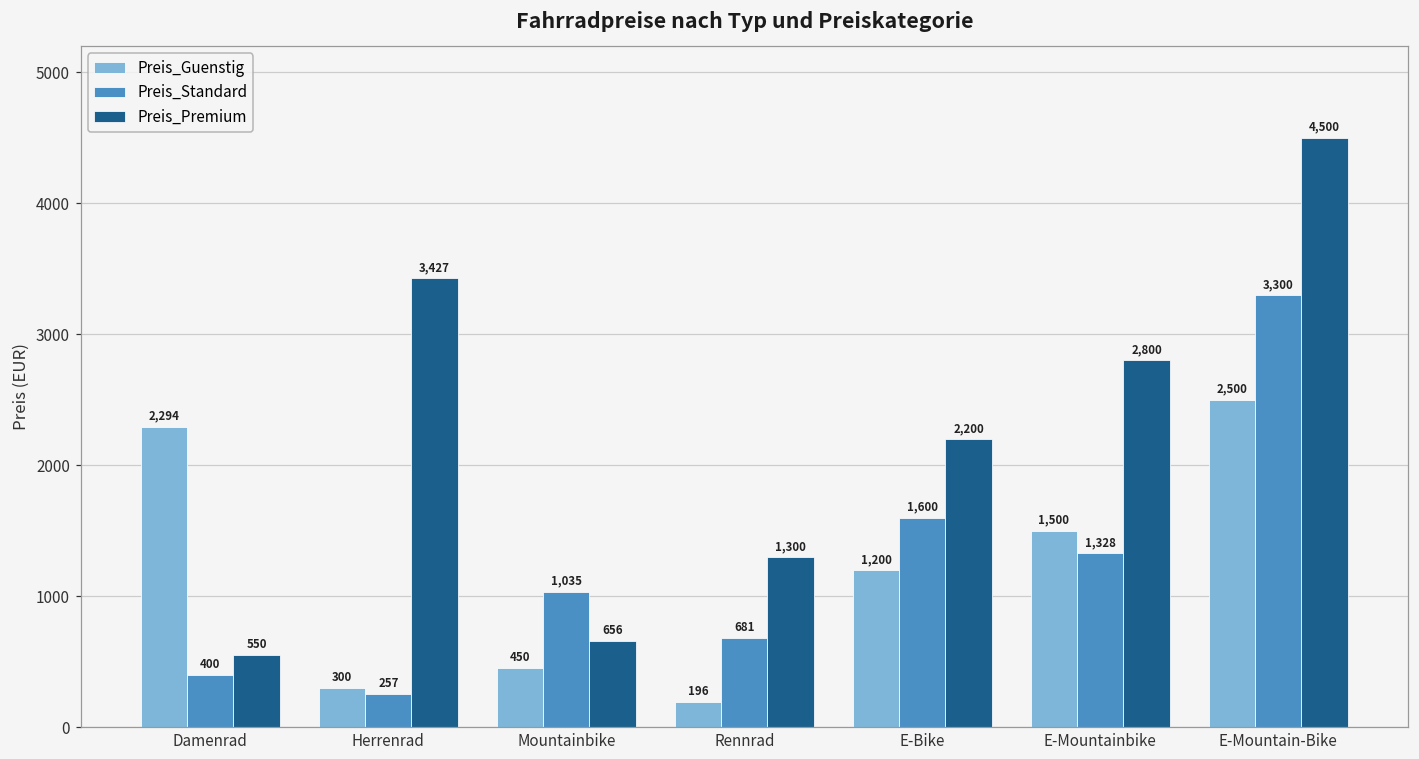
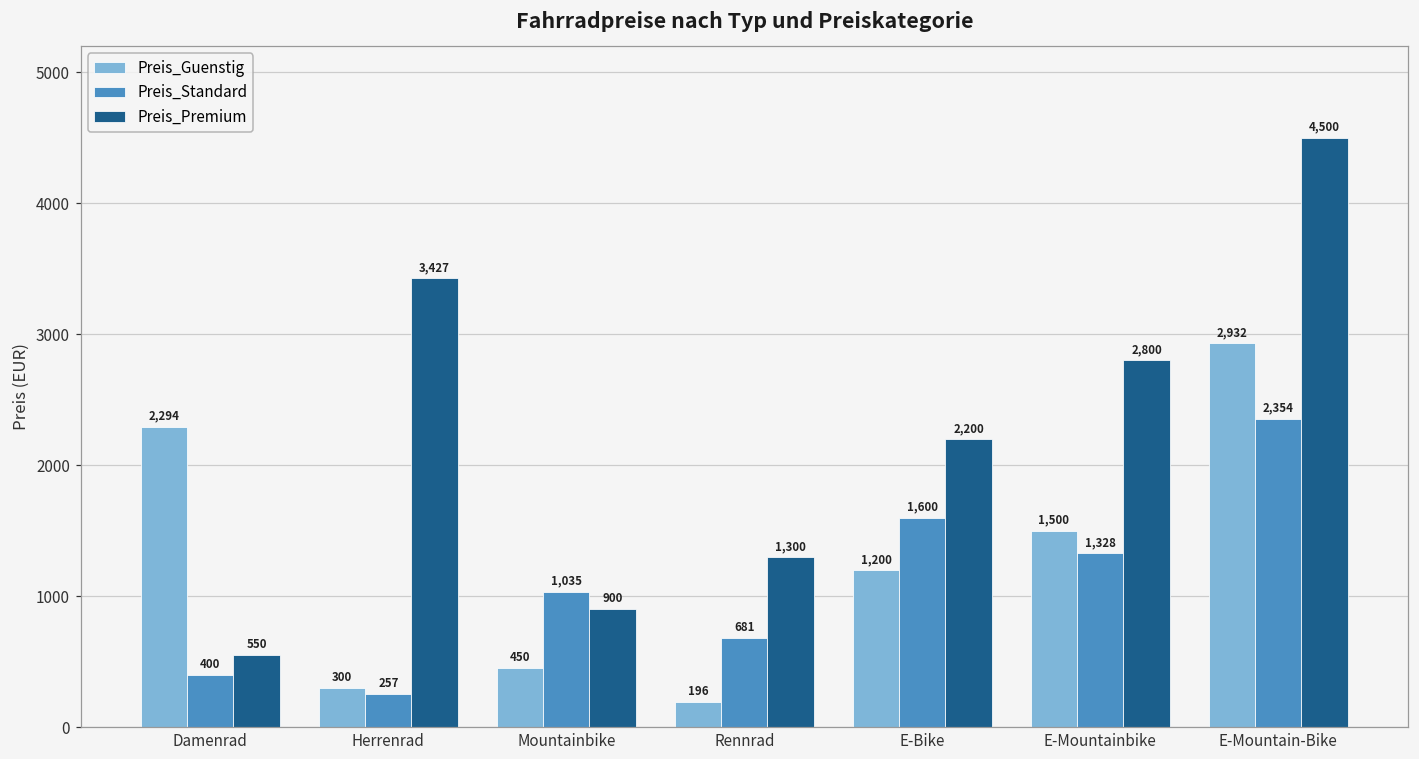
  {
    "Preis_Guenstig": {
      "Damenrad": "2,294",
      "Herrenrad": "300",
      "Mountainbike": "450",
      "Rennrad": "196",
      "E-Bike": "1,200",
      "E-Mountainbike": "1,500",
-     "E-Mountain-Bike": "2,500"
+     "E-Mountain-Bike": "2,932"
    },
    "Preis_Standard": {
      "Damenrad": "400",
      "Herrenrad": "257",
      "Mountainbike": "1,035",
      "Rennrad": "681",
      "E-Bike": "1,600",
      "E-Mountainbike": "1,328",
-     "E-Mountain-Bike": "3,300"
+     "E-Mountain-Bike": "2,354"
    },
    "Preis_Premium": {
      "Damenrad": "550",
      "Herrenrad": "3,427",
-     "Mountainbike": "656",
+     "Mountainbike": "900",
      "Rennrad": "1,300",
      "E-Bike": "2,200",
      "E-Mountainbike": "2,800",
      "E-Mountain-Bike": "4,500"
    }
  }
